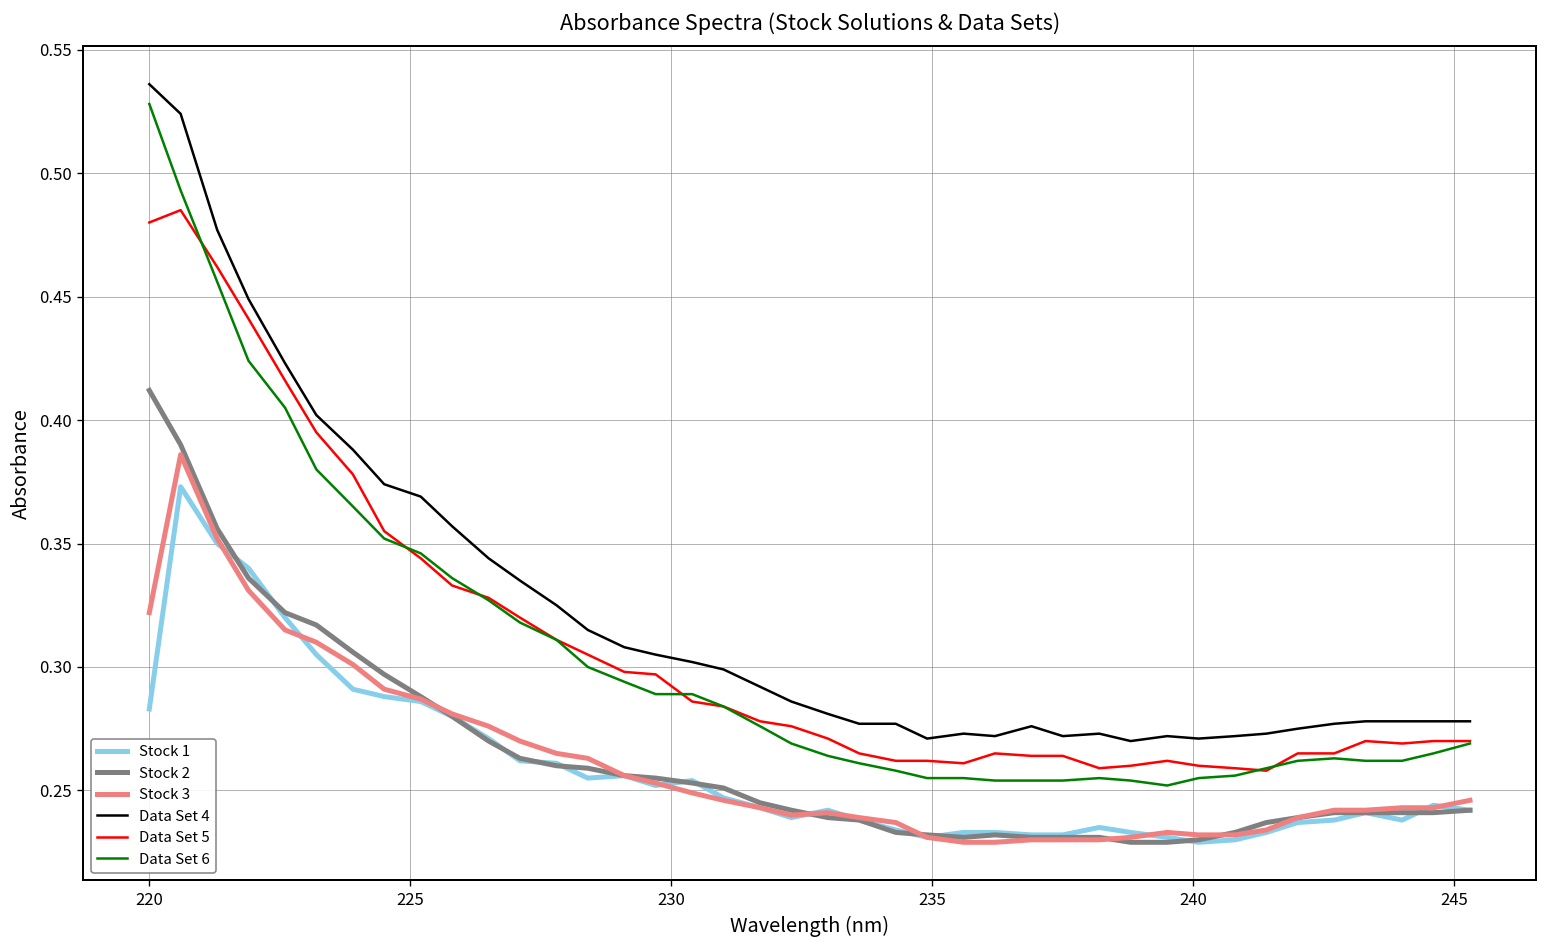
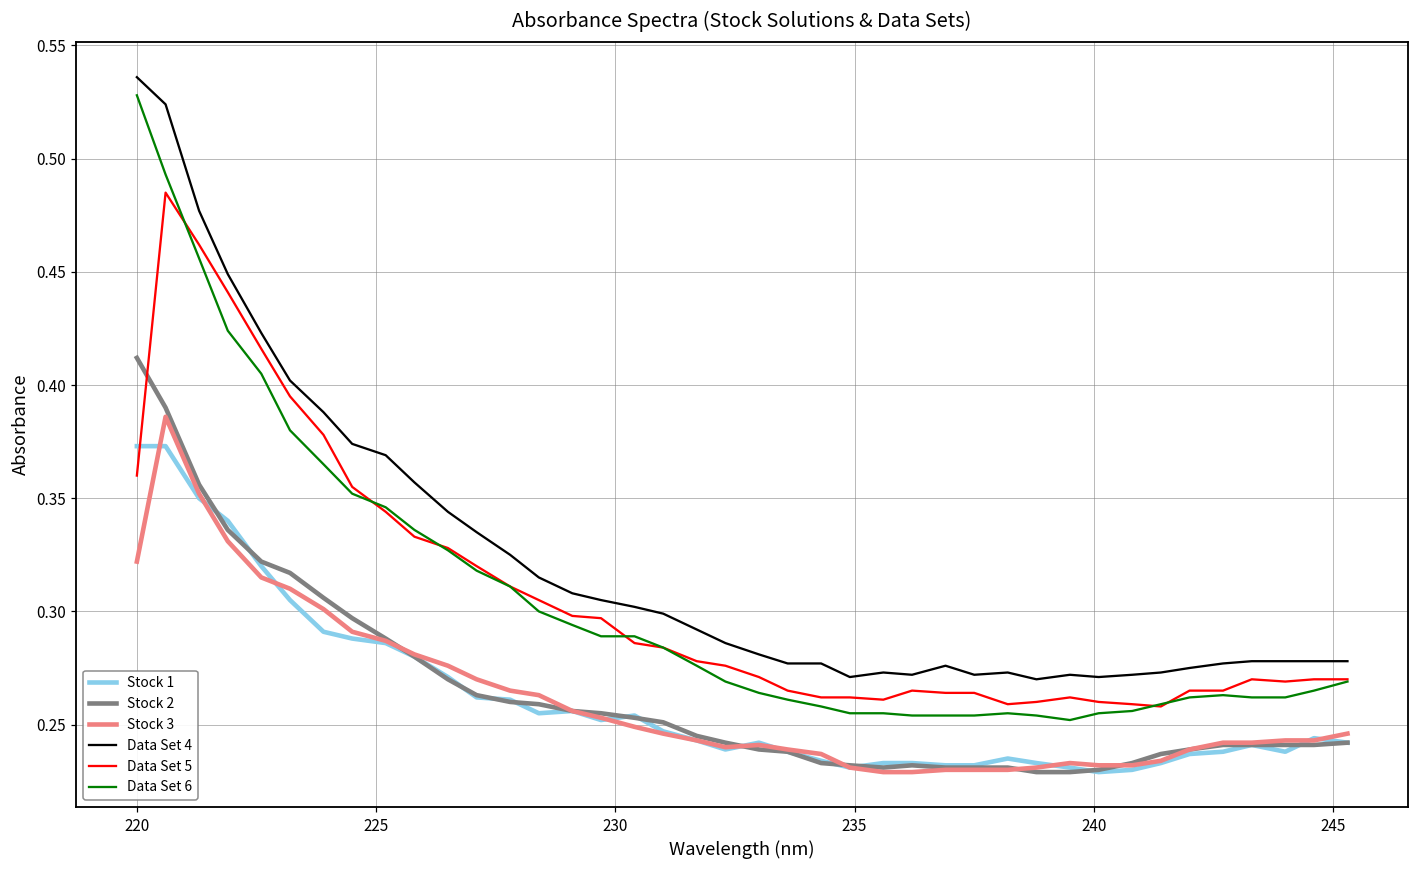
  {
    "Stock 1": {
-     "220": 0.283
+     "220": 0.373
    },
    "Stock 2": {
      "220": 0.412
    },
    "Stock 3": {
      "220": 0.322
    },
    "Data Set 4": {
      "220": 0.536
    },
    "Data Set 5": {
-     "220": 0.48
+     "220": 0.36
    },
    "Data Set 6": {
      "220": 0.528
    }
  }
